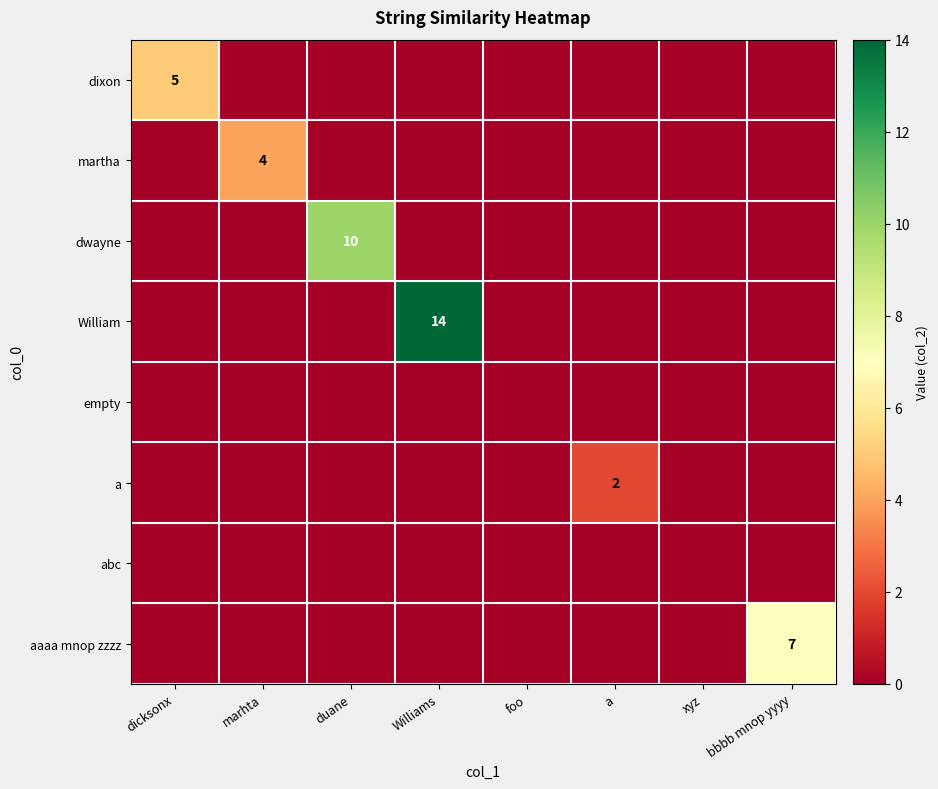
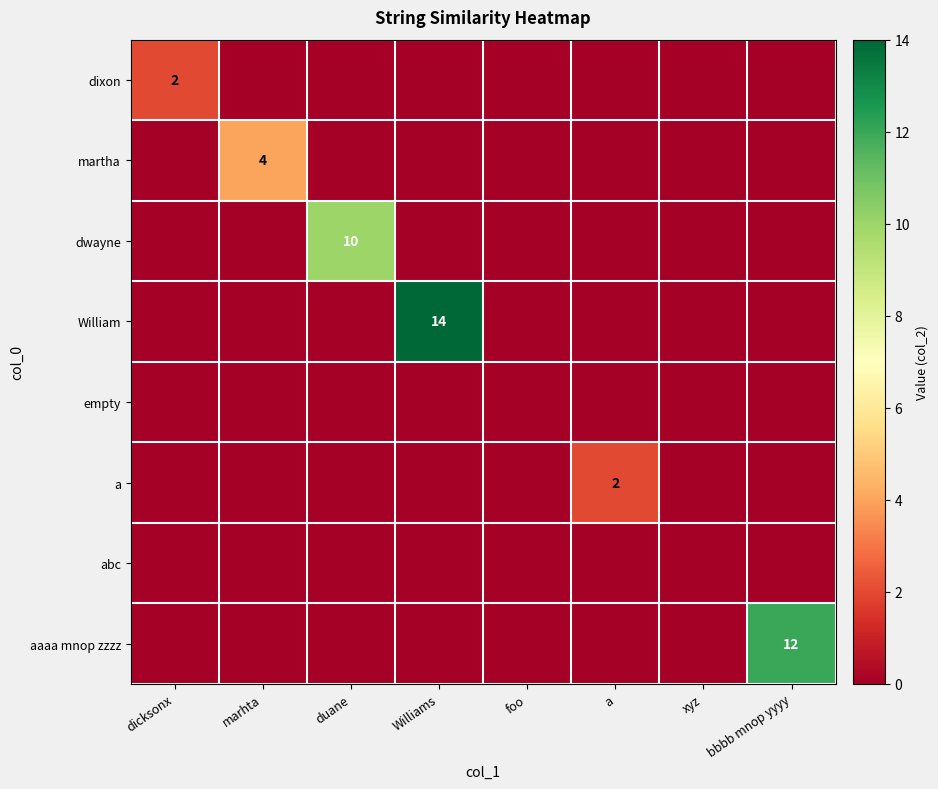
  {
    "dixon": {
-     "dicksonx": 5
+     "dicksonx": 2
    },
    "martha": {
      "marhta": 4
    },
    "dwayne": {
      "duane": 10
    },
    "William": {
      "Williams": 14
    },
    "a": {
      "a": 2
    },
    "aaaa mnop zzzz": {
-     "bbbb mnop yyyy": 7
+     "bbbb mnop yyyy": 12
    }
  }
